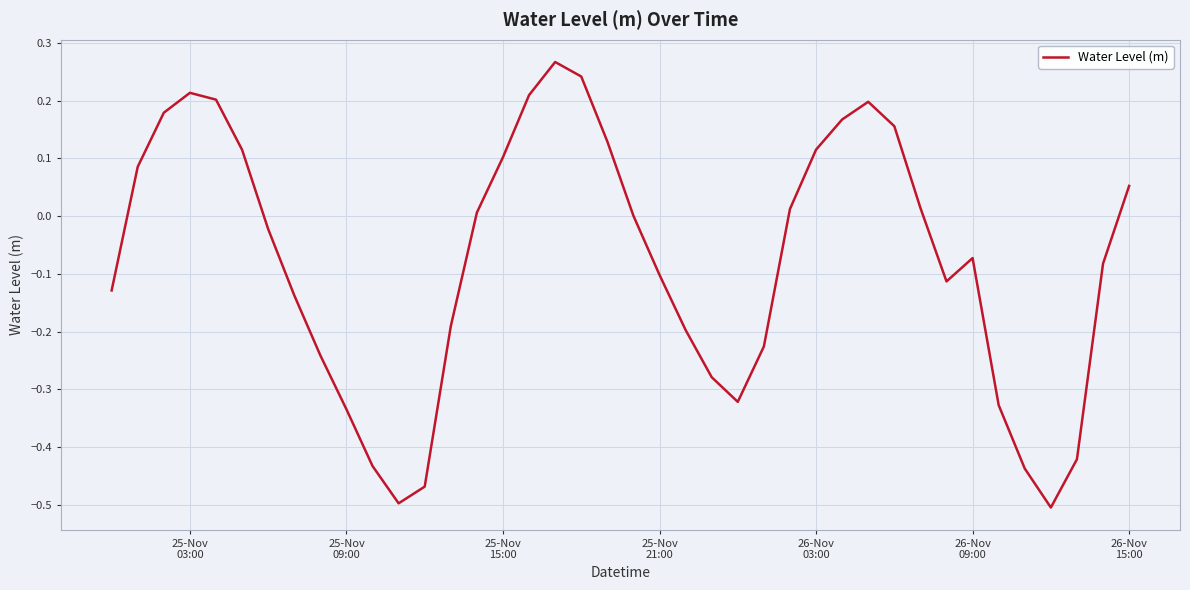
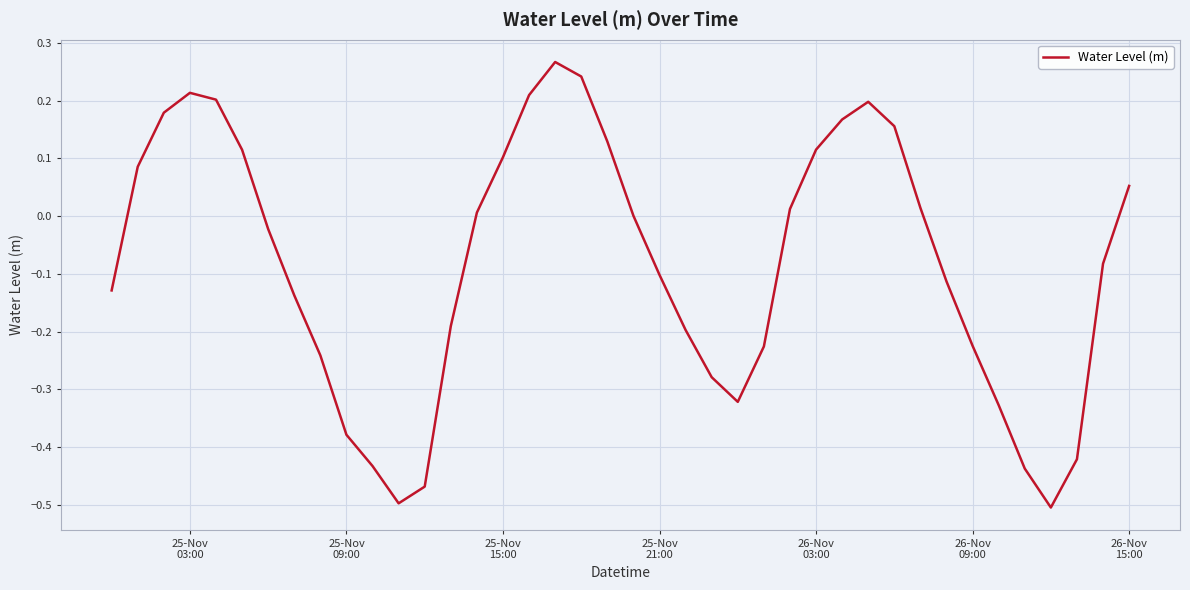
  {
    "25-Nov 03:00": 0.21,
-   "25-Nov 09:00": -0.33,
+   "25-Nov 09:00": -0.38,
    "25-Nov 15:00": 0.10,
    "25-Nov 21:00": -0.10,
    "26-Nov 03:00": 0.12,
-   "26-Nov 09:00": -0.07,
+   "26-Nov 09:00": -0.22,
    "26-Nov 15:00": 0.05
  }
